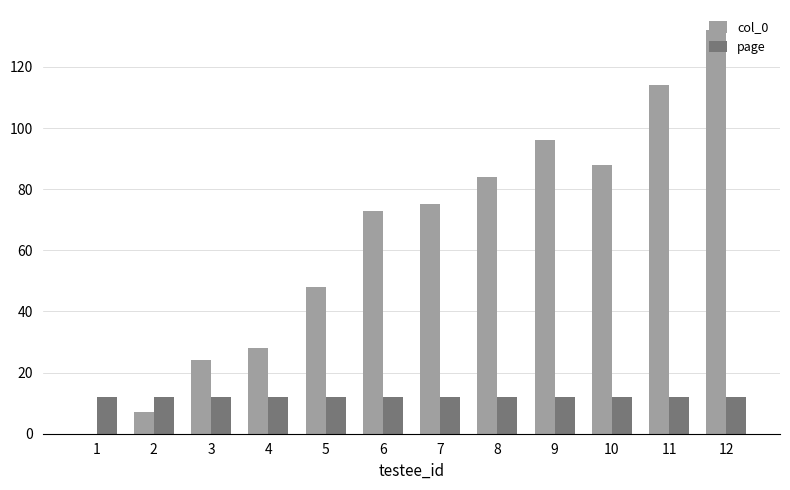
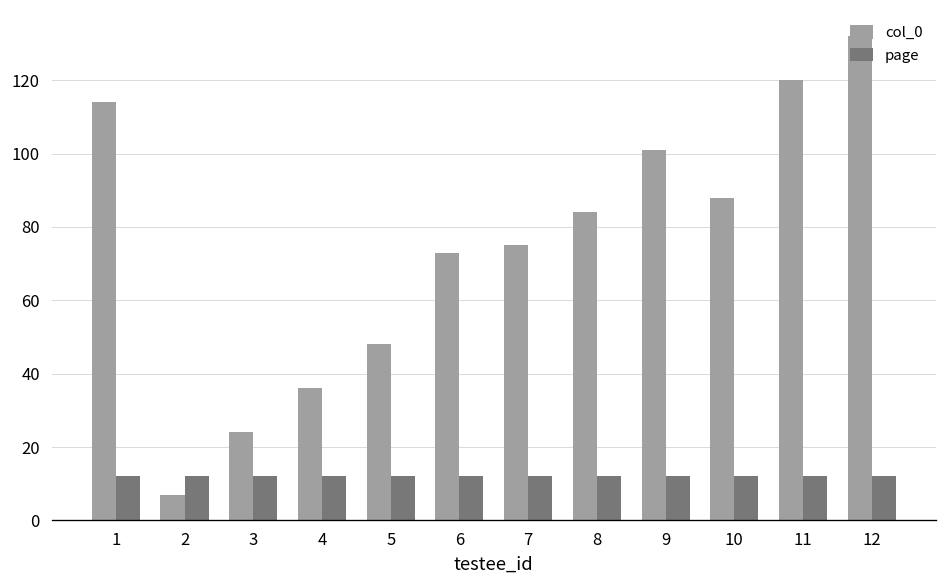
  {
    "col_0": {
-     "1": 0,
+     "1": 114,
      "2": 7,
      "3": 24,
-     "4": 28,
+     "4": 36,
      "5": 48,
      "6": 73,
      "7": 75,
      "8": 84,
-     "9": 96,
+     "9": 101,
      "10": 88,
-     "11": 114,
+     "11": 120,
      "12": 132
    },
    "page": {
      "1": 12,
      "2": 12,
      "3": 12,
      "4": 12,
      "5": 12,
      "6": 12,
      "7": 12,
      "8": 12,
      "9": 12,
      "10": 12,
      "11": 12,
      "12": 12
    }
  }
